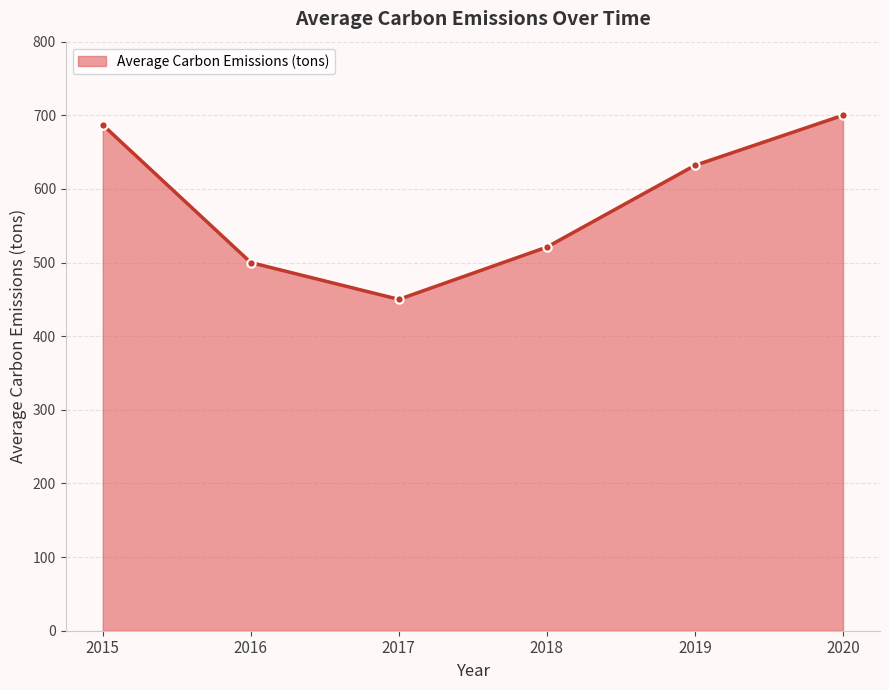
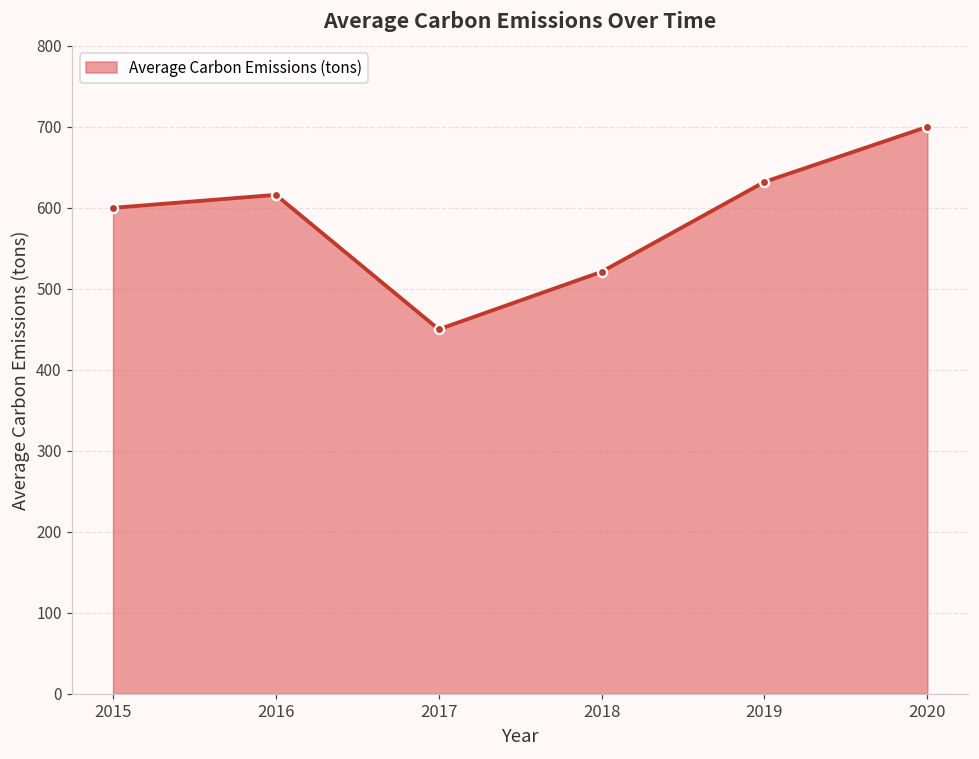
  {
-   "2015": 690,
-   "2016": 500,
+   "2015": 600,
+   "2016": 620,
    "2017": 450,
    "2018": 520,
    "2019": 630,
    "2020": 700
  }
